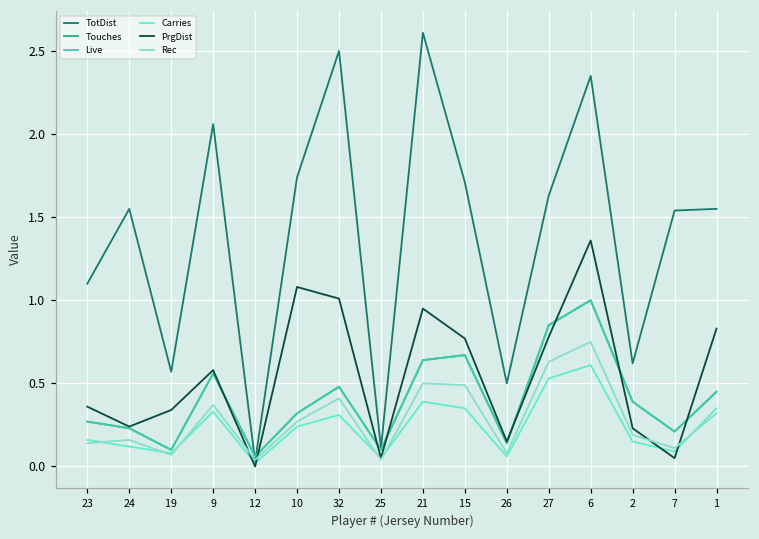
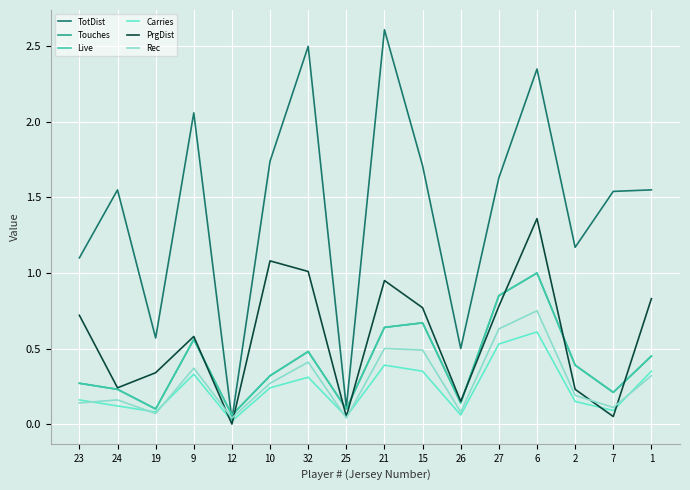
  {
    "TotDist": {
      "23": 1.10,
      "24": 1.55,
      "19": 0.57,
      "9": 2.06,
      "10": 1.74,
      "32": 2.50,
      "21": 2.61,
      "15": 1.71,
      "26": 0.50,
      "27": 1.63,
      "6": 2.35,
-     "2": 0.62,
+     "2": 1.17,
      "7": 1.54,
      "1": 1.55
    },
    "PrgDist": {
-     "23": 0.36,
+     "23": 0.72,
      "19": 0.34,
      "9": 0.58,
      "12": 0.00,
      "10": 1.08,
      "32": 1.01,
      "21": 0.95,
      "15": 0.77,
      "27": 0.78,
      "6": 1.36,
      "2": 0.23,
      "7": 0.05,
      "1": 0.83
    }
  }
